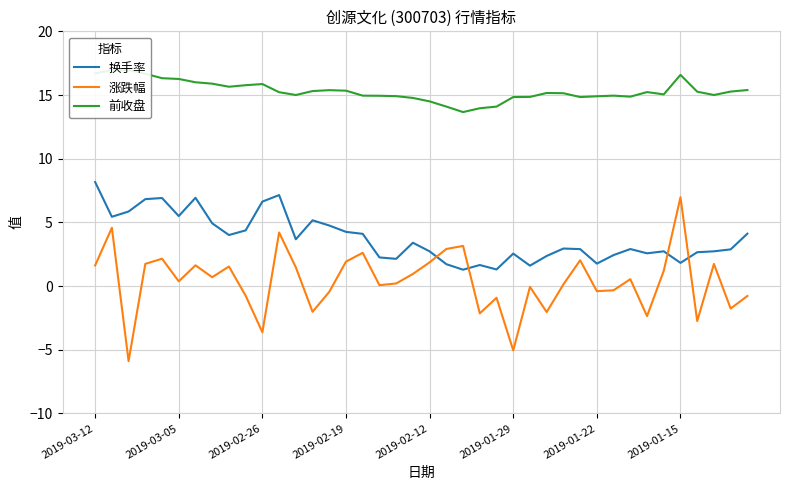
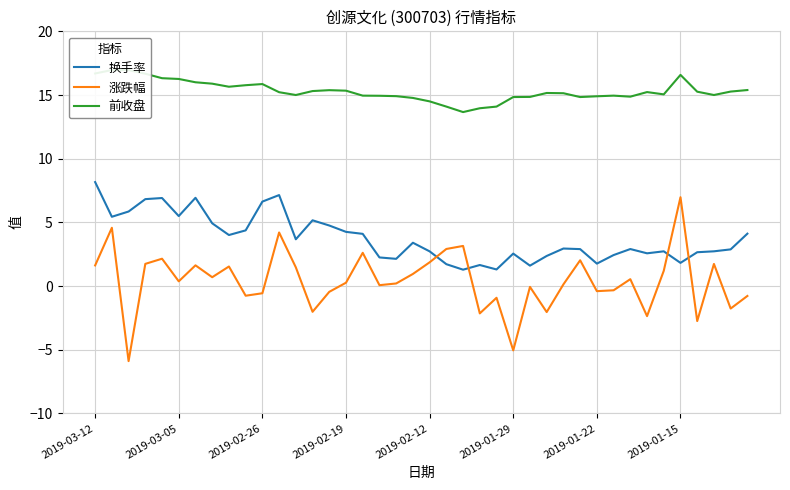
  {
    "换手率": {
      "2019-03-12": 8.2,
      "2019-03-05": 5.5,
      "2019-02-26": 6.6,
      "2019-02-19": 4.3,
      "2019-02-12": 2.7,
      "2019-01-29": 2.5,
      "2019-01-22": 1.8,
      "2019-01-15": 1.8
    },
    "涨跌幅": {
      "2019-03-12": 1.6,
      "2019-03-05": 0.4,
-     "2019-02-26": -3.6,
-     "2019-02-19": 1.9,
+     "2019-02-26": -0.6,
+     "2019-02-19": 0.3,
      "2019-02-12": 1.9,
      "2019-01-29": -5.1,
      "2019-01-22": -0.4,
      "2019-01-15": 7.0
    },
    "前收盘": {
      "2019-03-05": 16.3,
      "2019-02-26": 15.9,
      "2019-02-19": 15.3,
      "2019-02-12": 14.5,
      "2019-01-29": 14.8,
      "2019-01-22": 14.9,
      "2019-01-15": 16.6
    }
  }
